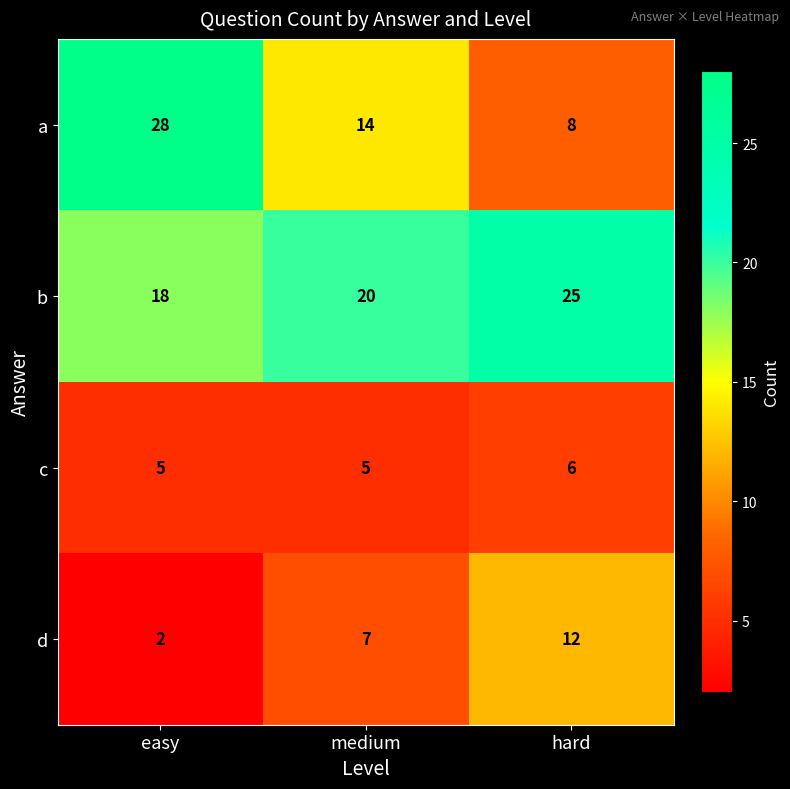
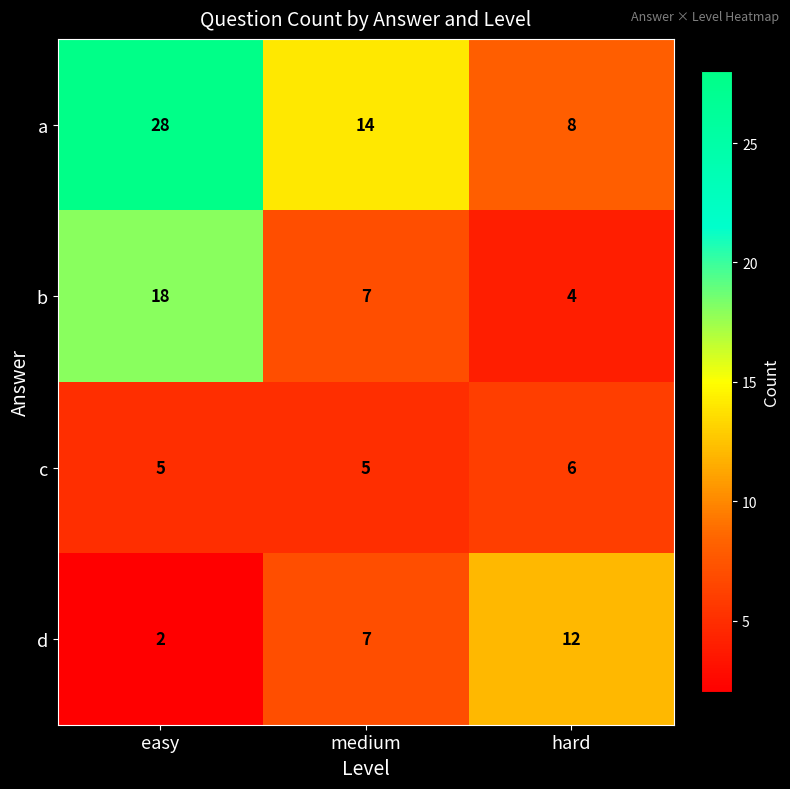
  {
    "a": {
      "easy": 28,
      "medium": 14,
      "hard": 8
    },
    "b": {
      "easy": 18,
-     "medium": 20,
-     "hard": 25
+     "medium": 7,
+     "hard": 4
    },
    "c": {
      "easy": 5,
      "medium": 5,
      "hard": 6
    },
    "d": {
      "easy": 2,
      "medium": 7,
      "hard": 12
    }
  }
